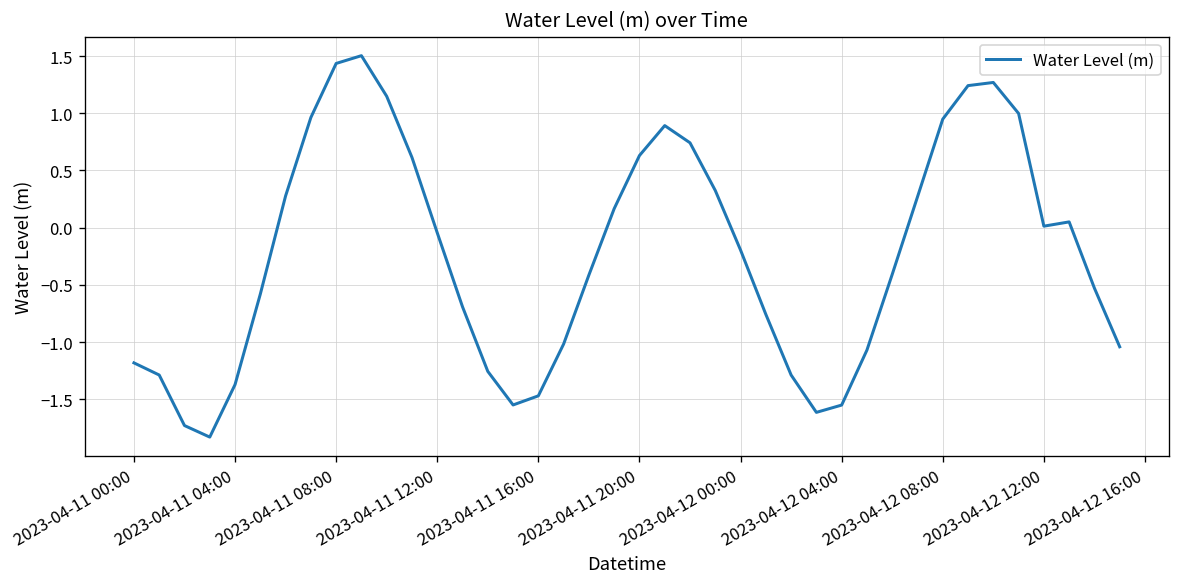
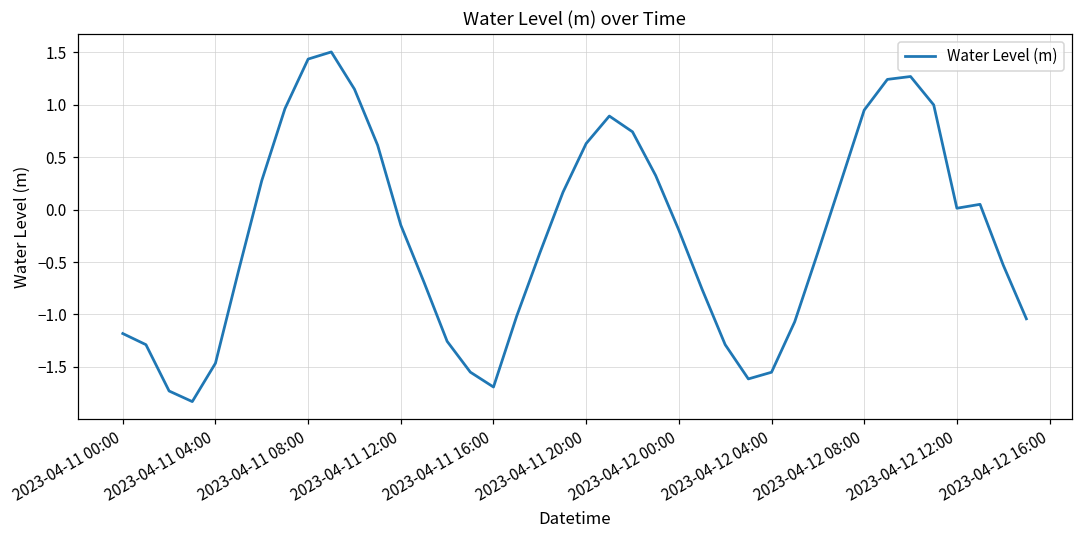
  {
    "2023-04-11 00:00": -1.2,
-   "2023-04-11 04:00": -1.4,
+   "2023-04-11 04:00": -1.5,
    "2023-04-11 08:00": 1.4,
-   "2023-04-11 12:00": 0.0,
-   "2023-04-11 16:00": -1.5,
+   "2023-04-11 12:00": -0.1,
+   "2023-04-11 16:00": -1.7,
    "2023-04-11 20:00": 0.6,
    "2023-04-12 00:00": -0.2,
    "2023-04-12 04:00": -1.6,
    "2023-04-12 08:00": 0.9,
    "2023-04-12 12:00": 0.0
  }
